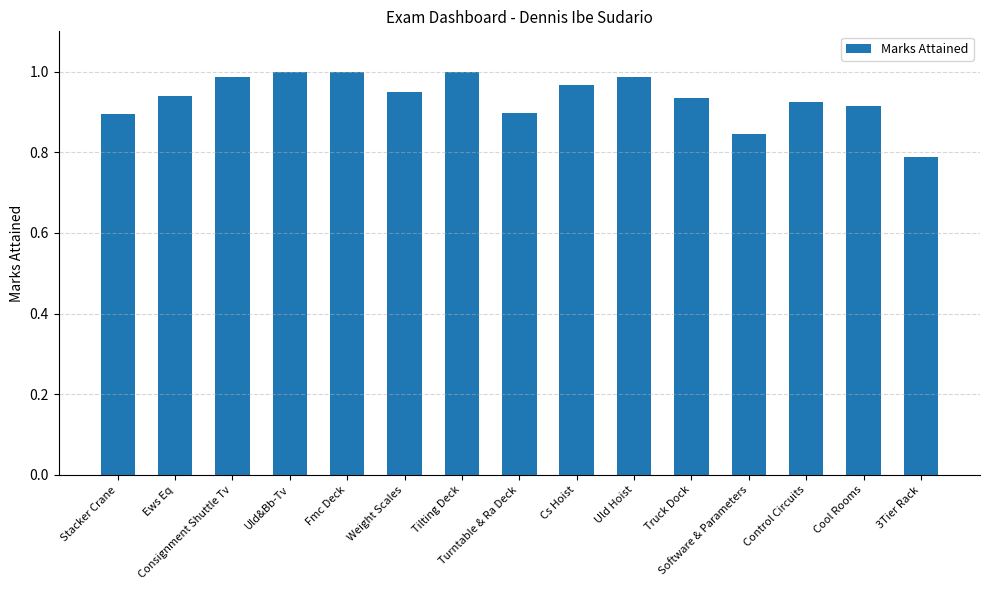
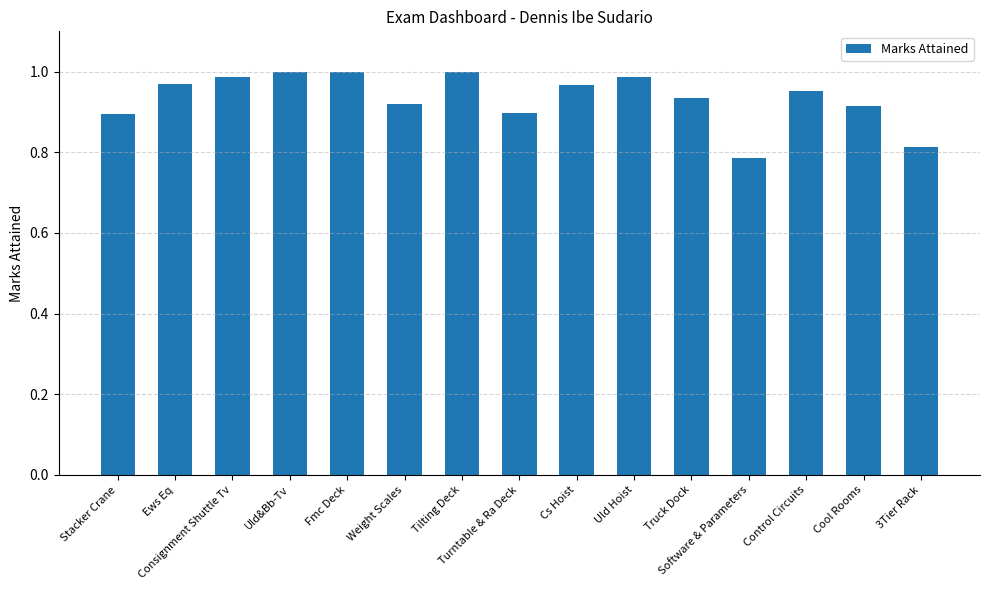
  {
    "Stacker Crane": 0.90,
-   "Ews Eq": 0.94,
+   "Ews Eq": 0.97,
    "Consignment Shuttle Tv": 0.99,
    "Uld&Bb-Tv": 1.00,
    "Fmc Deck": 1.00,
-   "Weight Scales": 0.95,
+   "Weight Scales": 0.92,
    "Tilting Deck": 1.00,
    "Turntable & Ra Deck": 0.90,
    "Cs Hoist": 0.97,
    "Uld Hoist": 0.99,
    "Truck Dock": 0.94,
-   "Software & Parameters": 0.85,
-   "Control Circuits": 0.93,
+   "Software & Parameters": 0.79,
+   "Control Circuits": 0.95,
    "Cool Rooms": 0.92,
-   "3Tier Rack": 0.79
+   "3Tier Rack": 0.81
  }
